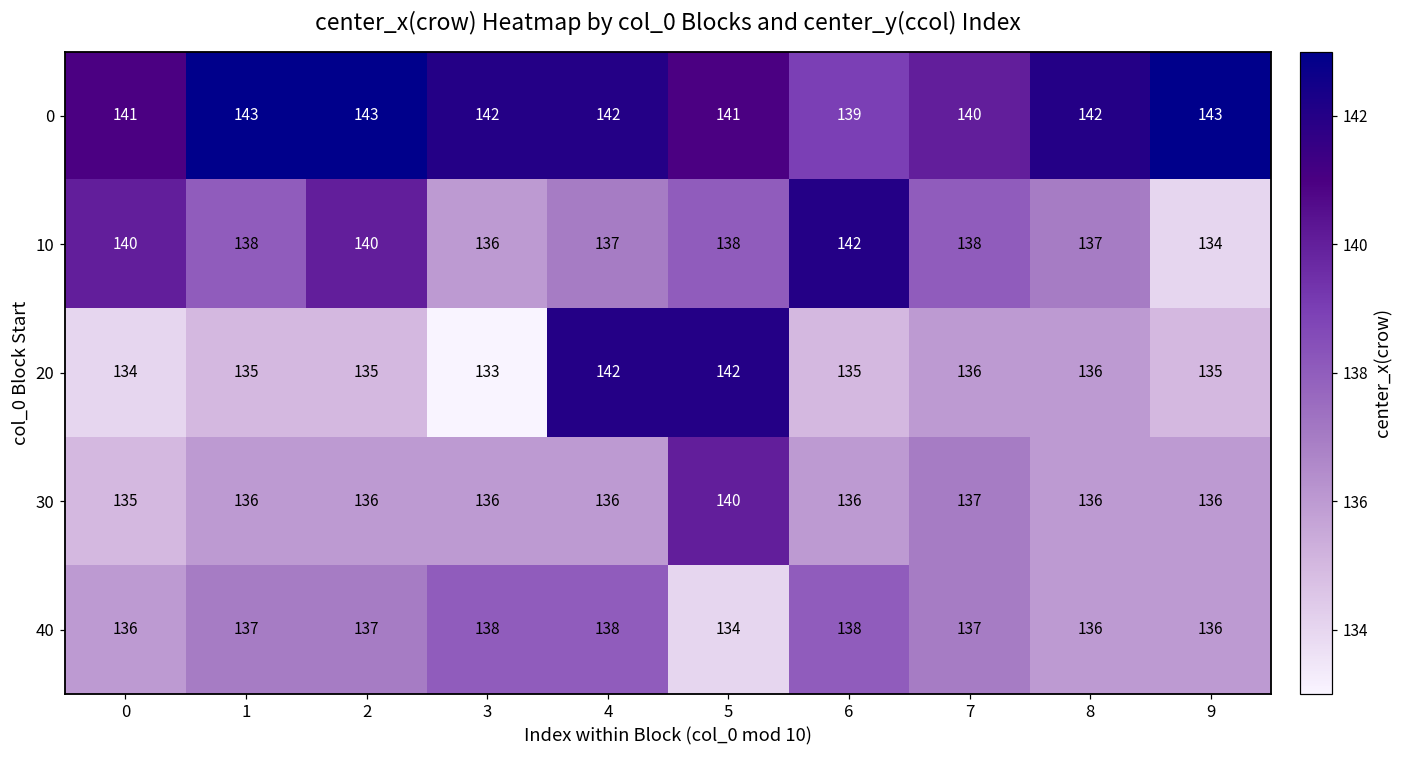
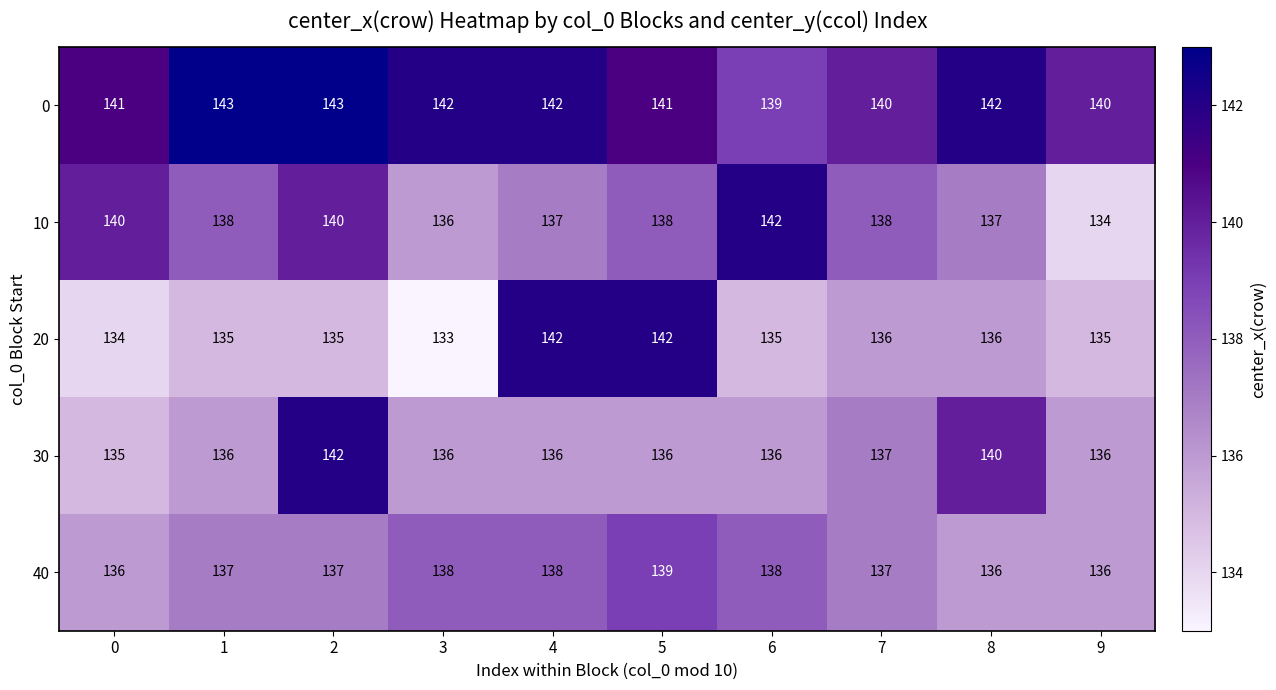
  {
    "0": {
      "0": 141,
      "1": 143,
      "2": 143,
      "3": 142,
      "4": 142,
      "5": 141,
      "6": 139,
      "7": 140,
      "8": 142,
-     "9": 143
+     "9": 140
    },
    "10": {
      "0": 140,
      "1": 138,
      "2": 140,
      "3": 136,
      "4": 137,
      "5": 138,
      "6": 142,
      "7": 138,
      "8": 137,
      "9": 134
    },
    "20": {
      "0": 134,
      "1": 135,
      "2": 135,
      "3": 133,
      "4": 142,
      "5": 142,
      "6": 135,
      "7": 136,
      "8": 136,
      "9": 135
    },
    "30": {
      "0": 135,
      "1": 136,
-     "2": 136,
+     "2": 142,
      "3": 136,
      "4": 136,
-     "5": 140,
+     "5": 136,
      "6": 136,
      "7": 137,
-     "8": 136,
+     "8": 140,
      "9": 136
    },
    "40": {
      "0": 136,
      "1": 137,
      "2": 137,
      "3": 138,
      "4": 138,
-     "5": 134,
+     "5": 139,
      "6": 138,
      "7": 137,
      "8": 136,
      "9": 136
    }
  }
